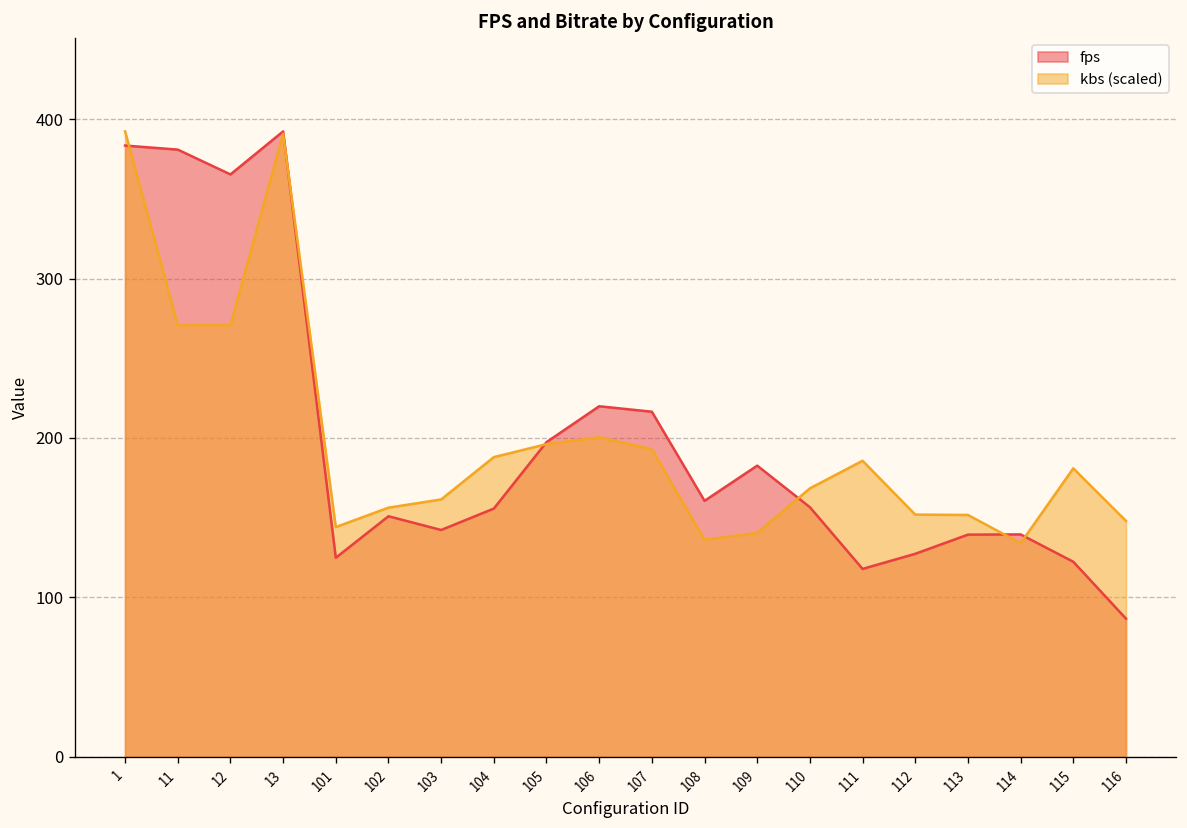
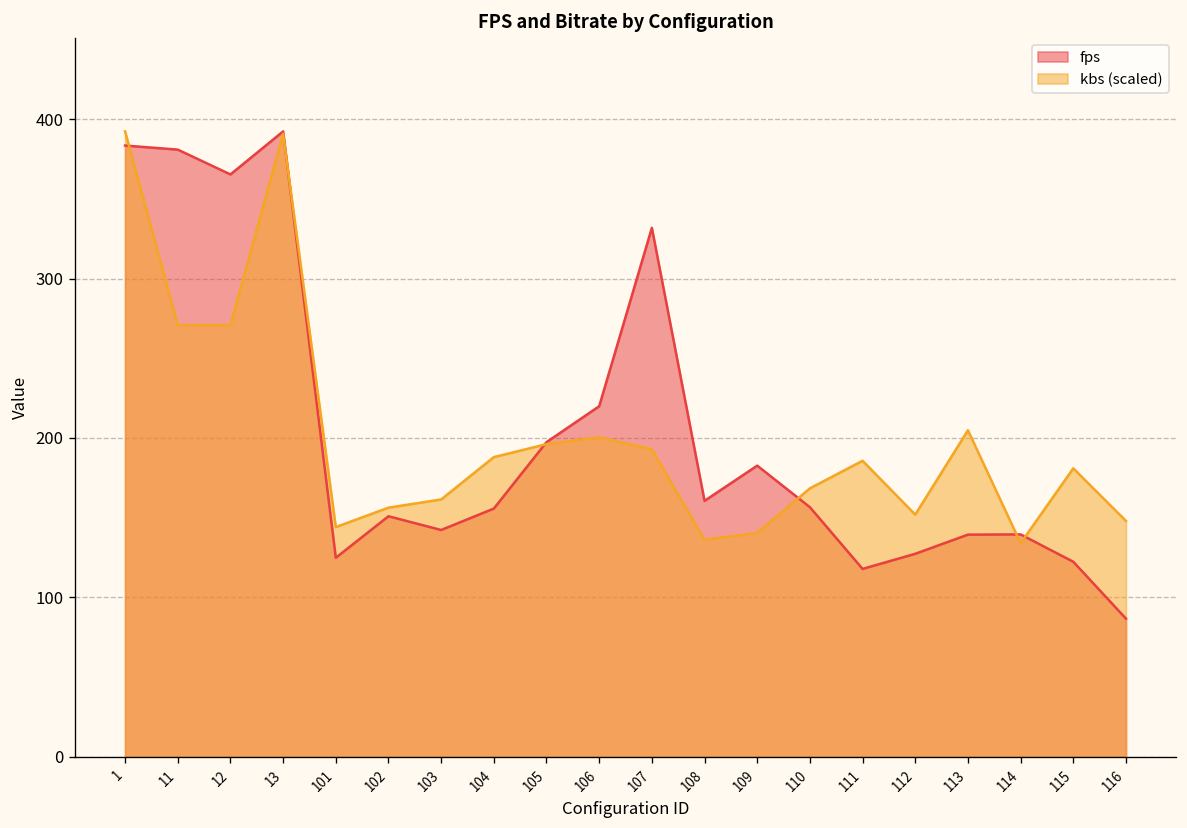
  {
    "fps": {
      "1": 383,
      "11": 381,
      "12": 365,
      "101": 125,
      "102": 151,
      "103": 142,
      "104": 156,
      "106": 220,
-     "107": 216,
+     "107": 332,
      "108": 161,
      "109": 183,
      "110": 157,
      "111": 118,
      "112": 127,
      "113": 139,
      "114": 139,
      "115": 122,
      "116": 87
    },
    "kbs (scaled)": {
      "1": 392,
      "11": 271,
      "12": 271,
      "101": 144,
      "102": 156,
      "103": 161,
      "104": 188,
      "106": 200,
      "107": 193,
      "108": 136,
      "109": 140,
      "110": 168,
      "111": 186,
      "112": 152,
-     "113": 152,
+     "113": 205,
      "114": 134,
      "115": 181,
      "116": 148
    }
  }
